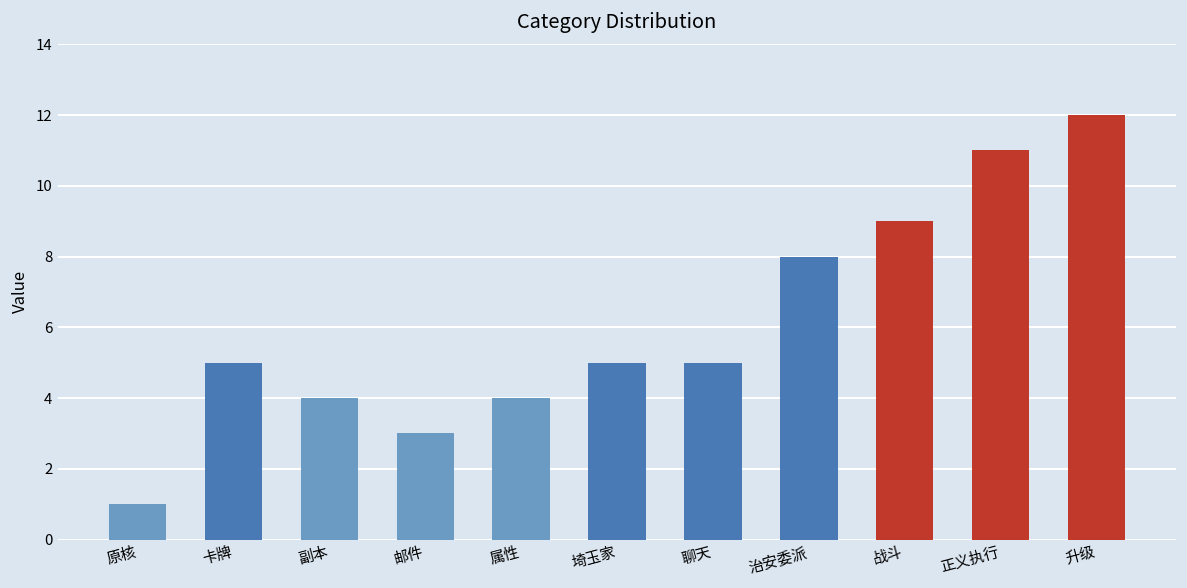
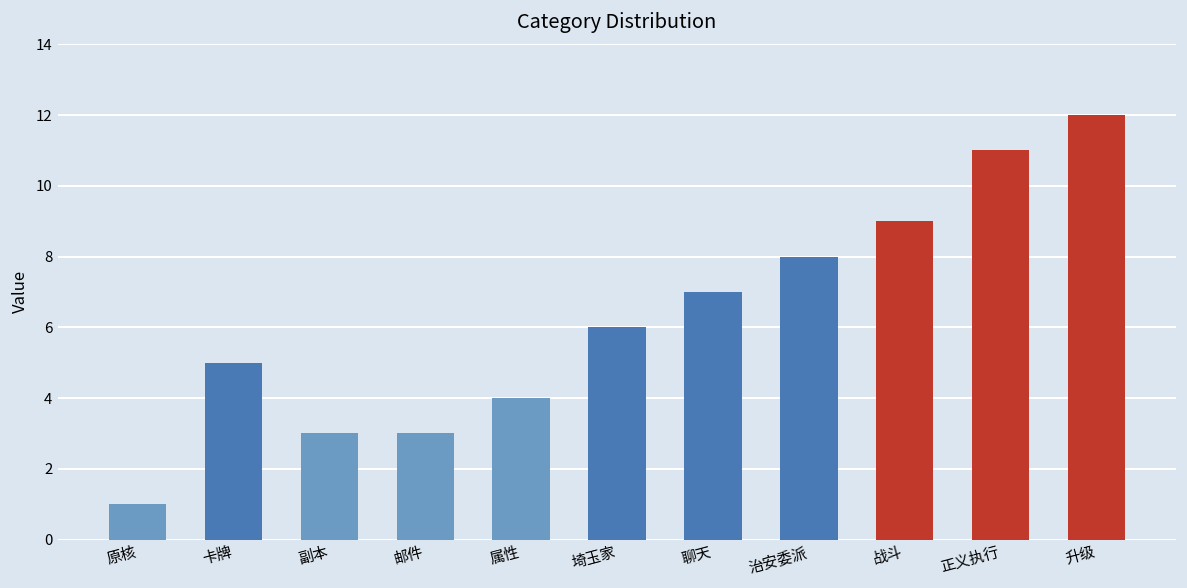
  {
    "原核": 1,
    "卡牌": 5,
-   "副本": 4,
+   "副本": 3,
    "邮件": 3,
    "属性": 4,
-   "埼玉家": 5,
-   "聊天": 5,
+   "埼玉家": 6,
+   "聊天": 7,
    "治安委派": 8,
    "战斗": 9,
    "正义执行": 11,
    "升级": 12
  }
